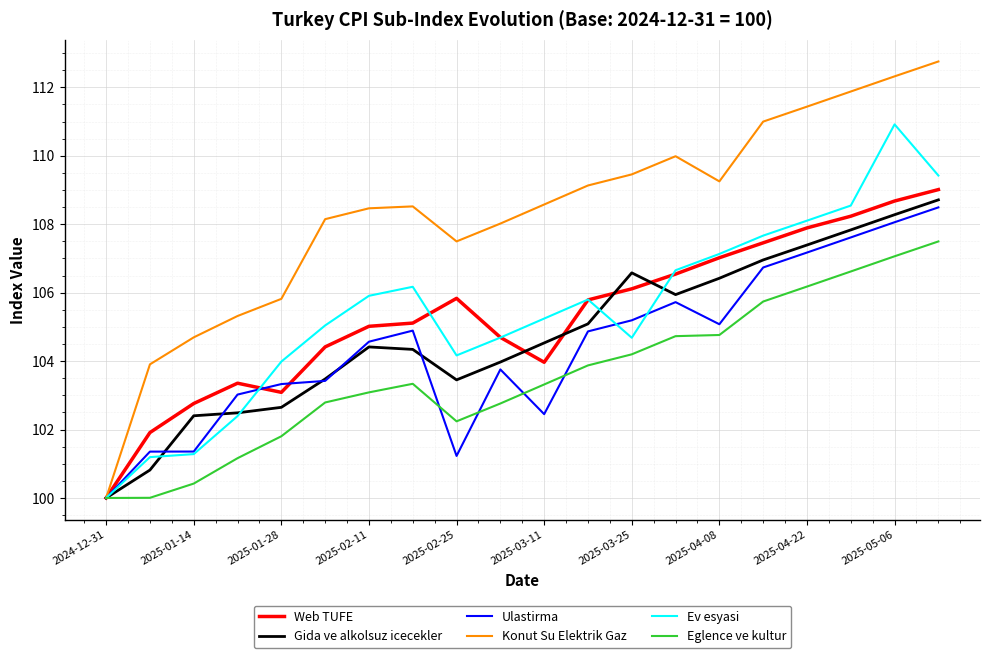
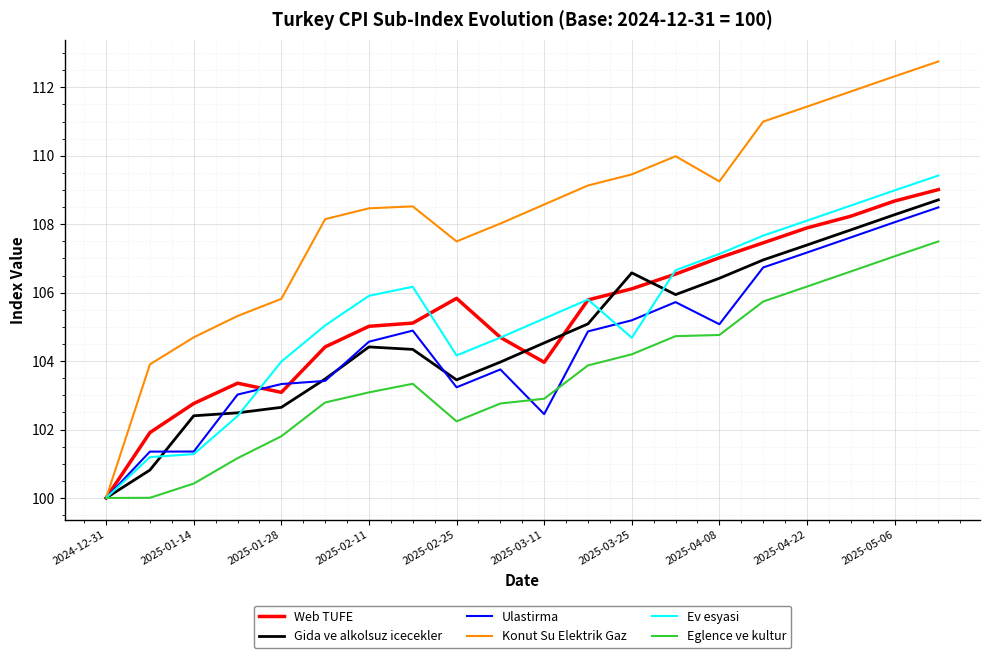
  {
    "Web TUFE": {
      "2025-01-14": 102.8,
      "2025-01-28": 103.1,
      "2025-02-11": 105.0,
      "2025-02-25": 105.8,
      "2025-03-11": 104.0,
      "2025-03-25": 106.1,
      "2025-04-08": 107.0,
      "2025-04-22": 107.9,
      "2025-05-06": 108.7
    },
    "Gida ve alkolsuz icecekler": {
      "2025-01-14": 102.4,
      "2025-01-28": 102.6,
      "2025-02-11": 104.4,
      "2025-02-25": 103.5,
      "2025-03-11": 104.5,
      "2025-03-25": 106.6,
      "2025-04-08": 106.4,
      "2025-04-22": 107.4,
      "2025-05-06": 108.3
    },
    "Ulastirma": {
      "2025-01-14": 101.4,
      "2025-01-28": 103.3,
      "2025-02-11": 104.6,
-     "2025-02-25": 101.2,
+     "2025-02-25": 103.2,
      "2025-03-11": 102.5,
      "2025-03-25": 105.2,
      "2025-04-08": 105.1,
      "2025-04-22": 107.2,
      "2025-05-06": 108.1
    },
    "Konut Su Elektrik Gaz": {
      "2025-01-14": 104.7,
      "2025-01-28": 105.8,
      "2025-02-11": 108.5,
      "2025-02-25": 107.5,
      "2025-03-11": 108.6,
      "2025-03-25": 109.5,
      "2025-04-08": 109.3,
      "2025-04-22": 111.4,
      "2025-05-06": 112.3
    },
    "Ev esyasi": {
      "2025-01-14": 101.3,
      "2025-01-28": 104.0,
      "2025-02-11": 105.9,
      "2025-02-25": 104.2,
      "2025-03-11": 105.2,
      "2025-03-25": 104.7,
      "2025-04-08": 107.1,
      "2025-04-22": 108.1,
-     "2025-05-06": 110.9
+     "2025-05-06": 109.0
    },
    "Eglence ve kultur": {
      "2025-01-14": 100.4,
      "2025-01-28": 101.8,
      "2025-02-11": 103.1,
      "2025-02-25": 102.2,
-     "2025-03-11": 103.3,
+     "2025-03-11": 102.9,
      "2025-03-25": 104.2,
      "2025-04-08": 104.8,
      "2025-04-22": 106.2,
      "2025-05-06": 107.1
    }
  }
